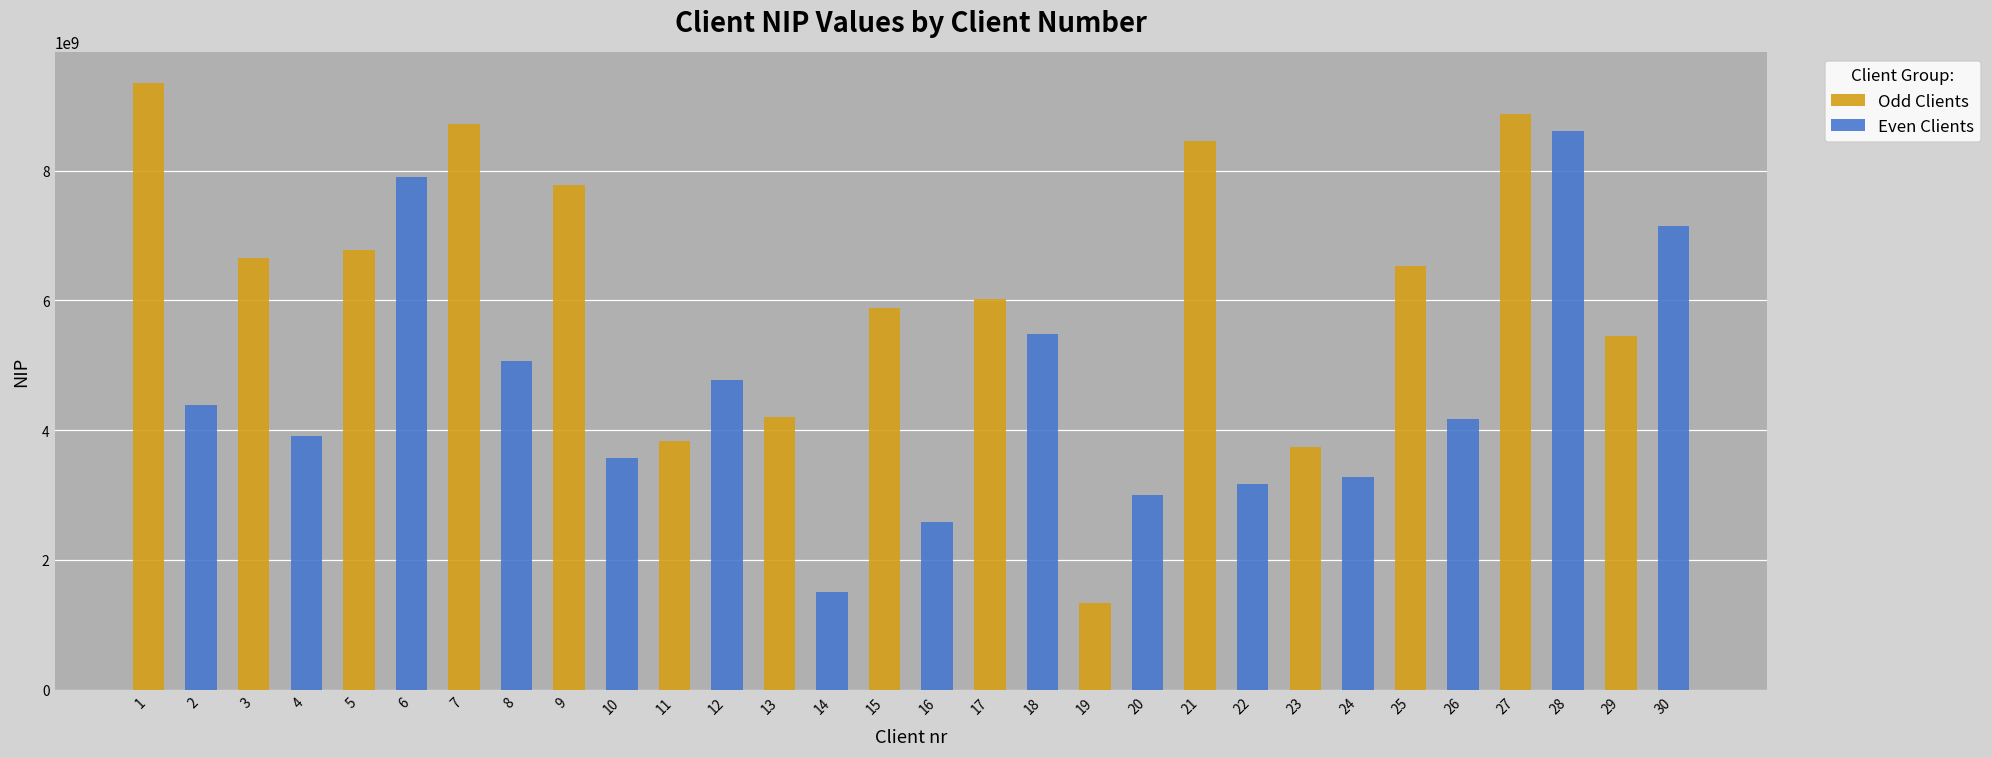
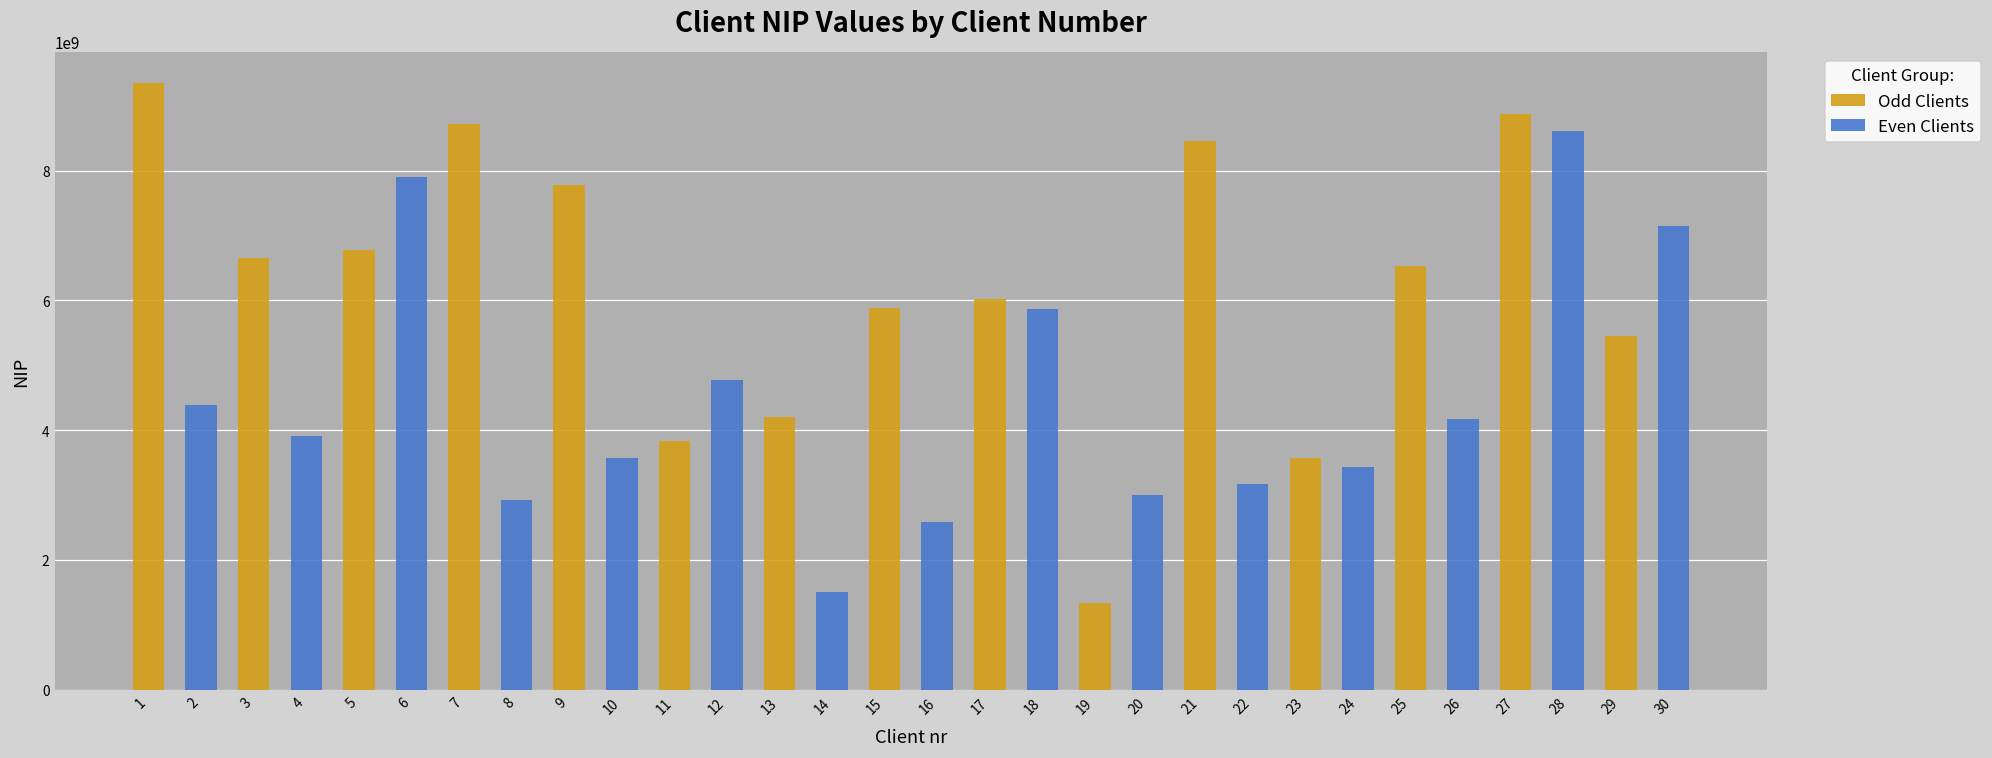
  {
    "Odd Clients": {
      "1": 9400000000,
      "3": 6600000000,
      "5": 6800000000,
      "7": 8700000000,
      "9": 7800000000,
      "11": 3800000000,
      "13": 4200000000,
      "15": 5900000000,
      "17": 6000000000,
      "19": 1300000000,
      "21": 8500000000,
-     "23": 3700000000,
+     "23": 3600000000,
      "25": 6500000000,
      "27": 8900000000,
      "29": 5500000000
    },
    "Even Clients": {
      "2": 4400000000,
      "4": 3900000000,
      "6": 7900000000,
-     "8": 5100000000,
+     "8": 2900000000,
      "10": 3600000000,
      "12": 4800000000,
      "14": 1500000000,
      "16": 2600000000,
-     "18": 5500000000,
+     "18": 5900000000,
      "20": 3000000000,
      "22": 3200000000,
-     "24": 3300000000,
+     "24": 3400000000,
      "26": 4200000000,
      "28": 8600000000,
      "30": 7100000000
    }
  }
